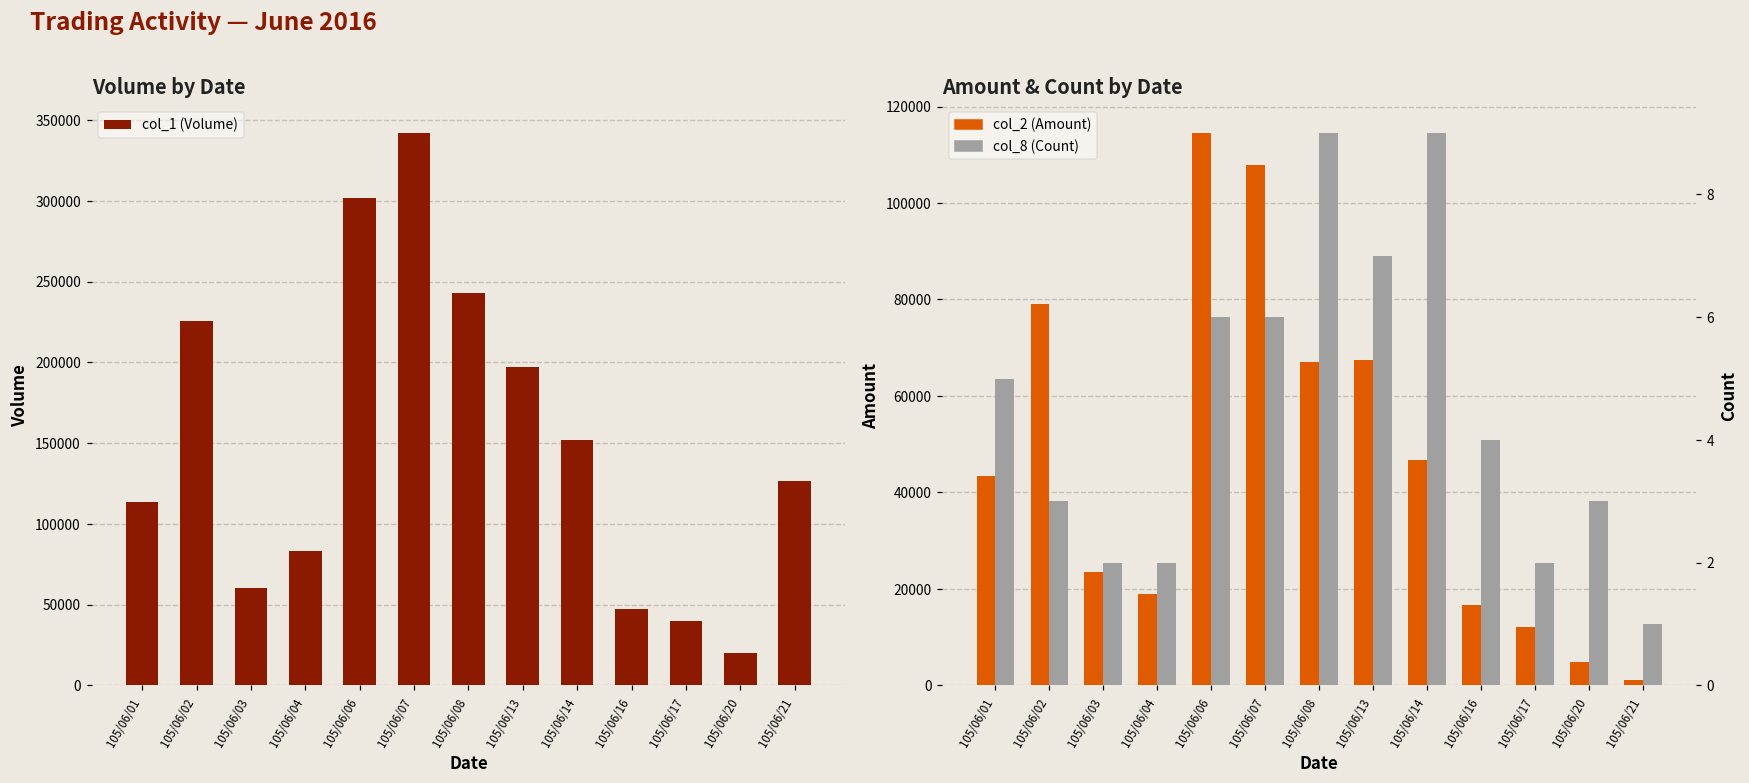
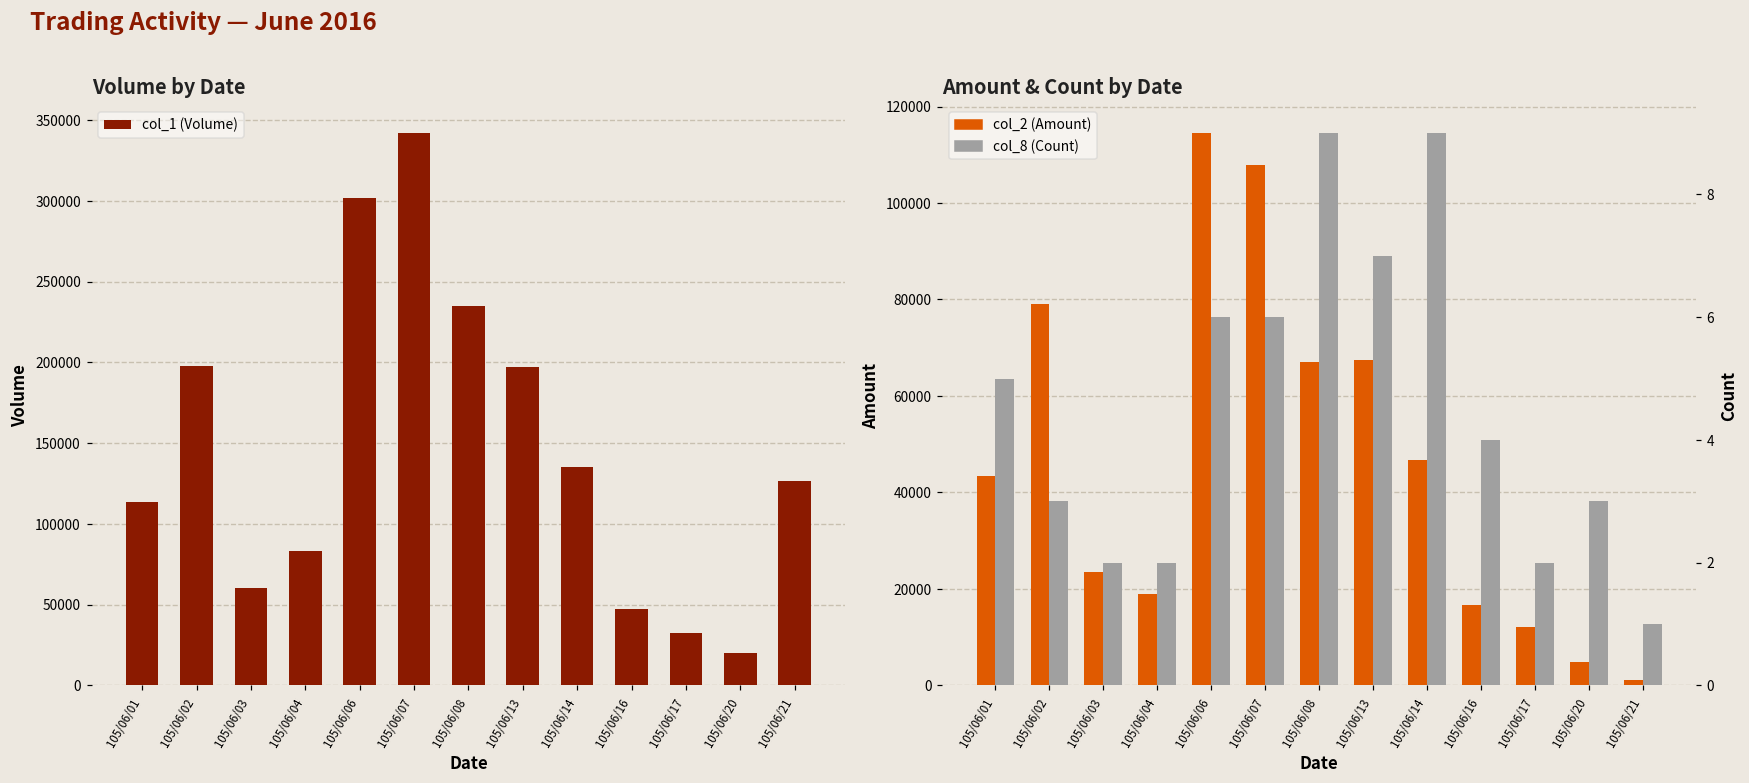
  {
    "Volume by Date": {
      "105/06/01": 114000,
-     "105/06/02": 226000,
+     "105/06/02": 198000,
      "105/06/03": 60000,
      "105/06/04": 83000,
      "105/06/06": 302000,
      "105/06/07": 342000,
-     "105/06/08": 243000,
+     "105/06/08": 235000,
      "105/06/13": 197000,
-     "105/06/14": 152000,
+     "105/06/14": 135000,
      "105/06/16": 47000,
-     "105/06/17": 40000,
+     "105/06/17": 33000,
      "105/06/20": 20000,
      "105/06/21": 127000
    }
  }
